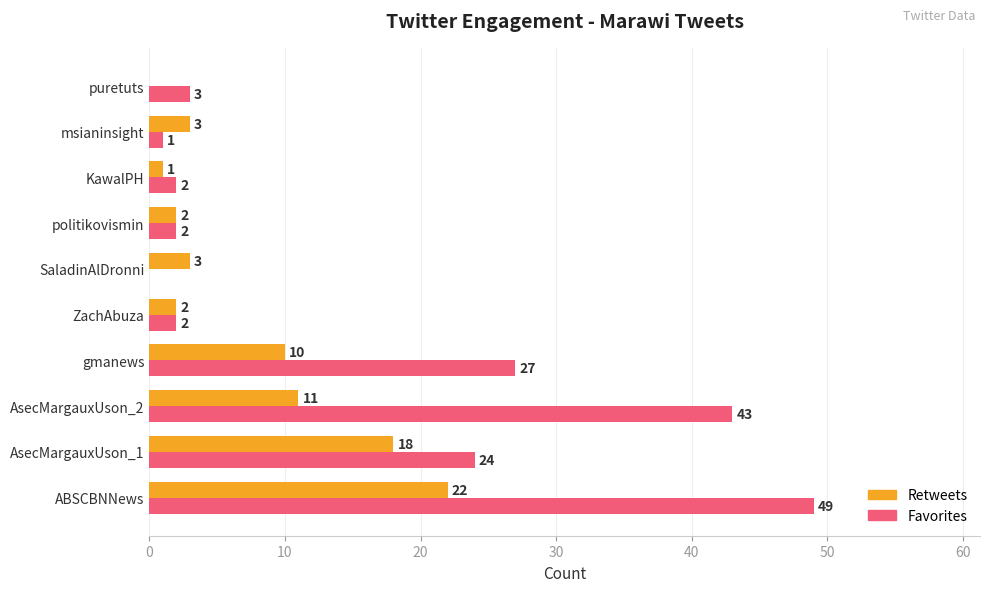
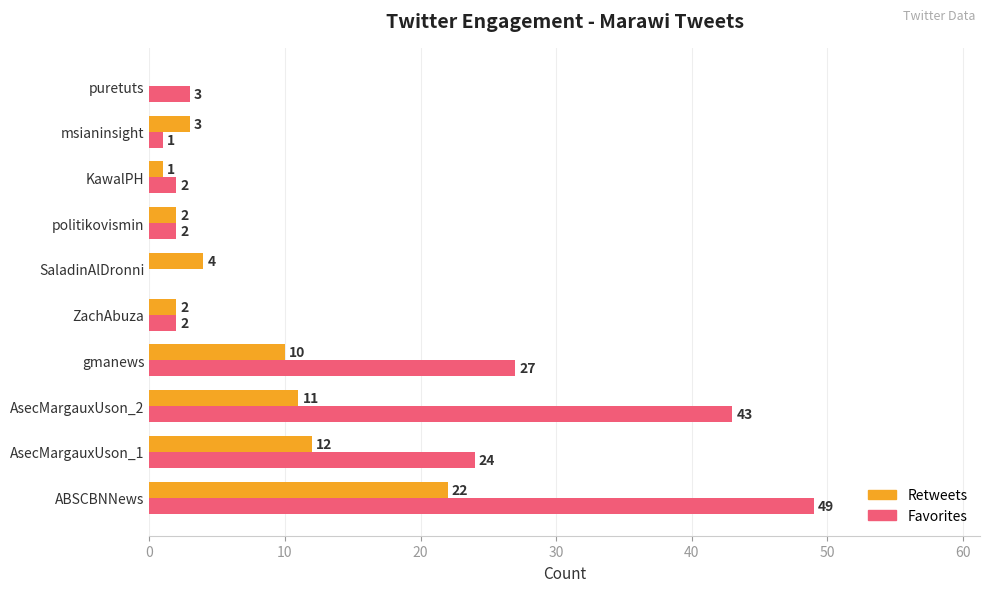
  {
    "Retweets": {
      "msianinsight": 3,
      "KawalPH": 1,
      "politikovismin": 2,
-     "SaladinAlDronni": 3,
+     "SaladinAlDronni": 4,
      "ZachAbuza": 2,
      "gmanews": 10,
      "AsecMargauxUson_2": 11,
-     "AsecMargauxUson_1": 18,
+     "AsecMargauxUson_1": 12,
      "ABSCBNNews": 22
    },
    "Favorites": {
      "puretuts": 3,
      "msianinsight": 1,
      "KawalPH": 2,
      "politikovismin": 2,
      "ZachAbuza": 2,
      "gmanews": 27,
      "AsecMargauxUson_2": 43,
      "AsecMargauxUson_1": 24,
      "ABSCBNNews": 49
    }
  }
